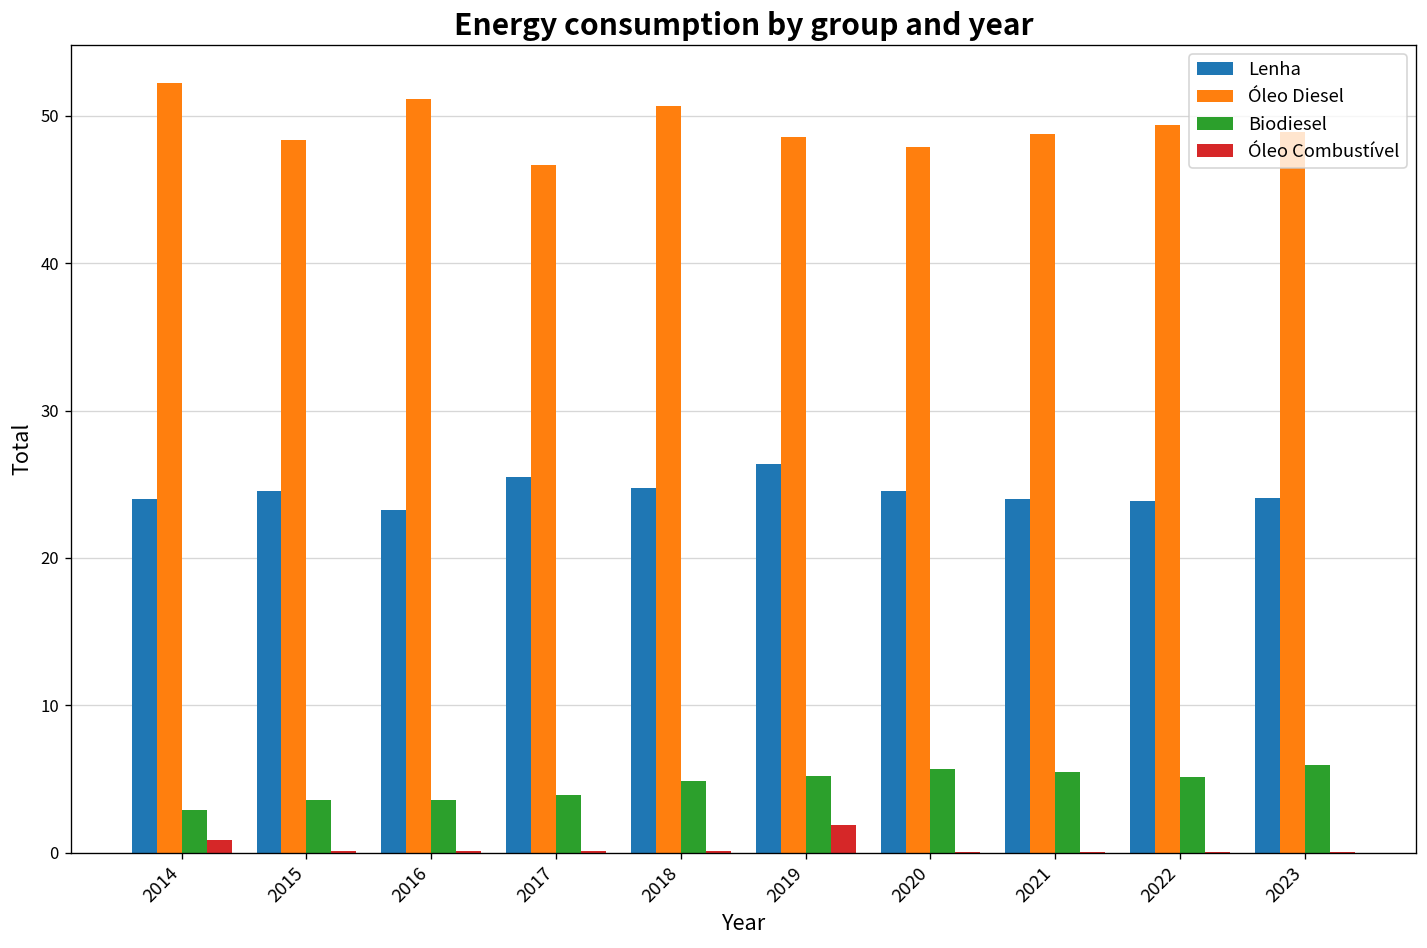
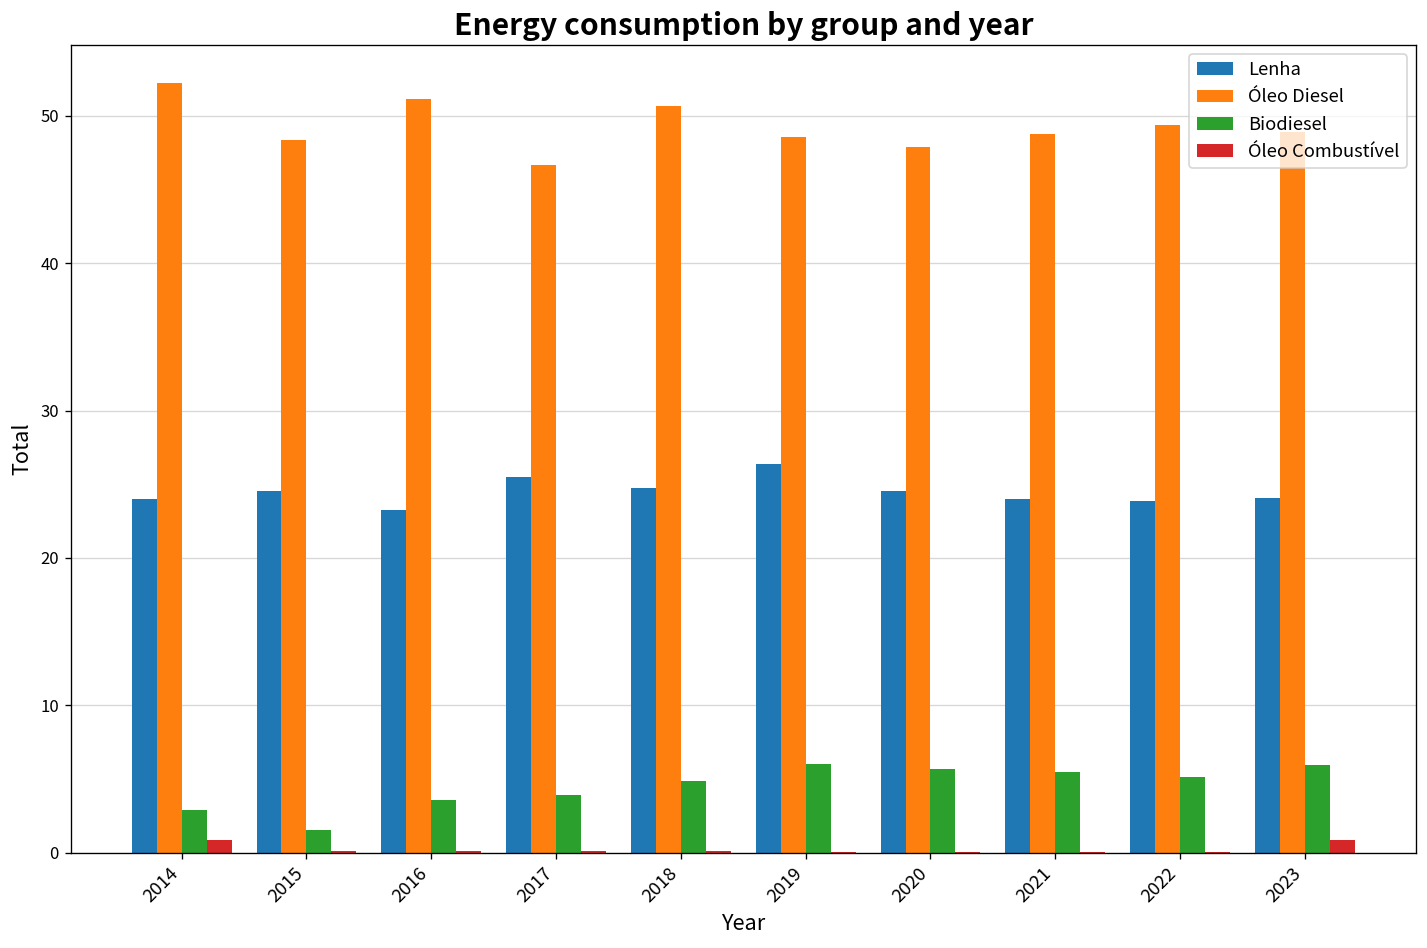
  {
    "Lenha": {
      "2014": 24.0,
      "2015": 24.6,
      "2016": 23.3,
      "2017": 25.5,
      "2018": 24.7,
      "2019": 26.4,
      "2020": 24.6,
      "2021": 24.0,
      "2022": 23.8,
      "2023": 24.1
    },
    "Óleo Diesel": {
      "2014": 52.2,
      "2015": 48.4,
      "2016": 51.1,
      "2017": 46.7,
      "2018": 50.7,
      "2019": 48.6,
      "2020": 47.9,
      "2021": 48.7,
      "2022": 49.4
    },
    "Biodiesel": {
      "2014": 2.9,
-     "2015": 3.6,
+     "2015": 1.6,
      "2016": 3.6,
      "2017": 3.9,
      "2018": 4.9,
-     "2019": 5.2,
+     "2019": 6.0,
      "2020": 5.7,
      "2021": 5.5,
      "2022": 5.1,
      "2023": 6.0
    },
    "Óleo Combustível": {
      "2014": 0.9,
-     "2019": 1.9,
-     "2023": 0.1
+     "2019": 0.1,
+     "2023": 0.9
    }
  }
